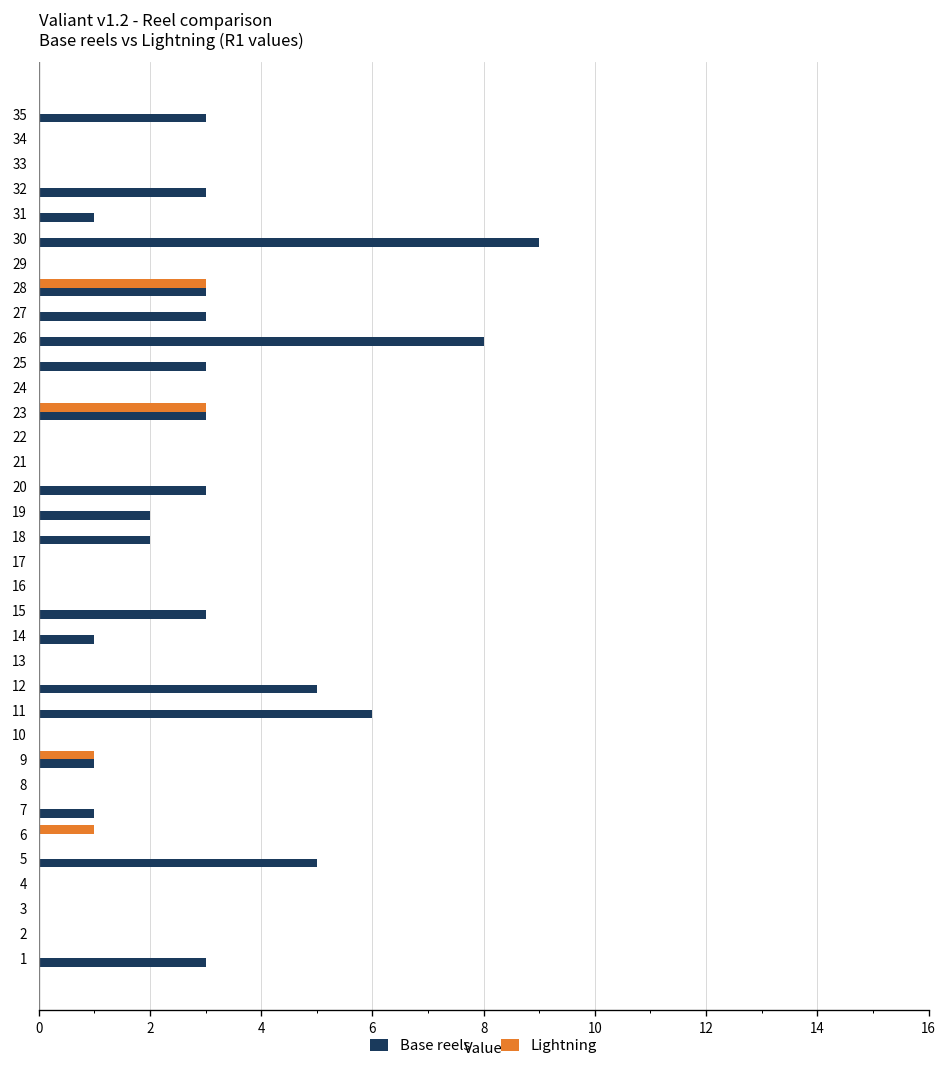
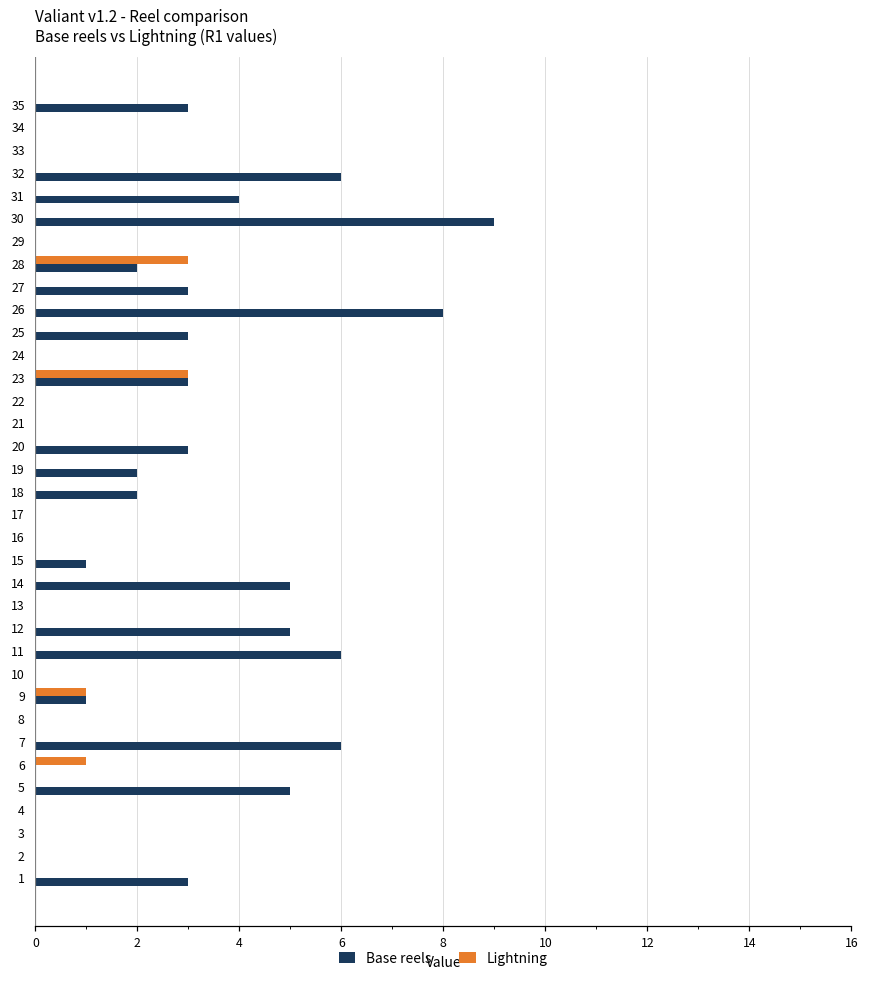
  {
    "Base reels": {
      "35": 3,
      "34": 0,
      "33": 0,
-     "32": 3,
-     "31": 1,
+     "32": 6,
+     "31": 4,
      "30": 9,
      "29": 0,
-     "28": 3,
+     "28": 2,
      "27": 3,
      "26": 8,
      "25": 3,
      "24": 0,
      "23": 3,
      "22": 0,
      "21": 0,
      "20": 3,
      "19": 2,
      "18": 2,
      "17": 0,
      "16": 0,
-     "15": 3,
-     "14": 1,
+     "15": 1,
+     "14": 5,
      "13": 0,
      "12": 5,
      "11": 6,
      "10": 0,
      "9": 1,
      "8": 0,
-     "7": 1,
+     "7": 6,
      "6": 0,
      "5": 5,
      "4": 0,
      "3": 0,
      "2": 0,
      "1": 3
    },
    "Lightning": {
      "35": 0,
      "34": 0,
      "33": 0,
      "32": 0,
      "31": 0,
      "30": 0,
      "29": 0,
      "28": 3,
      "27": 0,
      "26": 0,
      "25": 0,
      "24": 0,
      "23": 3,
      "22": 0,
      "21": 0,
      "20": 0,
      "19": 0,
      "18": 0,
      "17": 0,
      "16": 0,
      "15": 0,
      "14": 0,
      "13": 0,
      "12": 0,
      "11": 0,
      "10": 0,
      "9": 1,
      "8": 0,
      "7": 0,
      "6": 1,
      "5": 0,
      "4": 0,
      "3": 0,
      "2": 0,
      "1": 0
    }
  }
